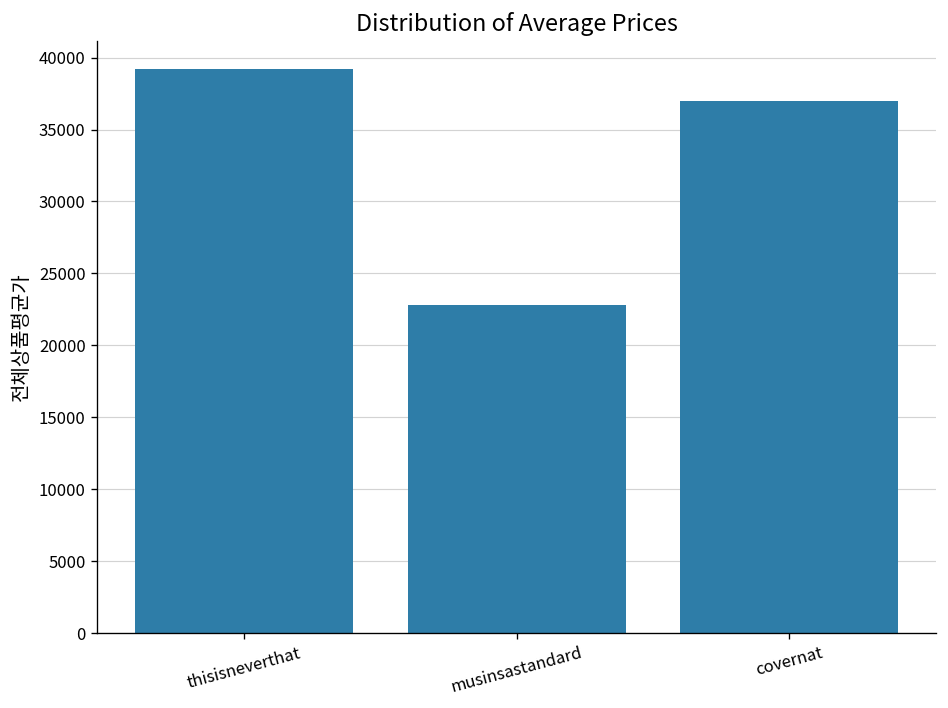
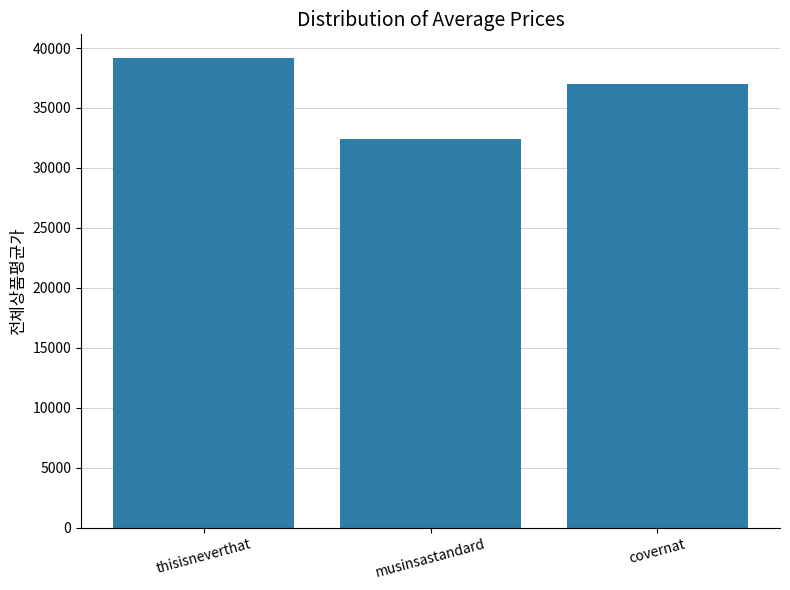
  {
    "thisisneverthat": 39200,
-   "musinsastandard": 22800,
+   "musinsastandard": 32400,
    "covernat": 37000
  }
